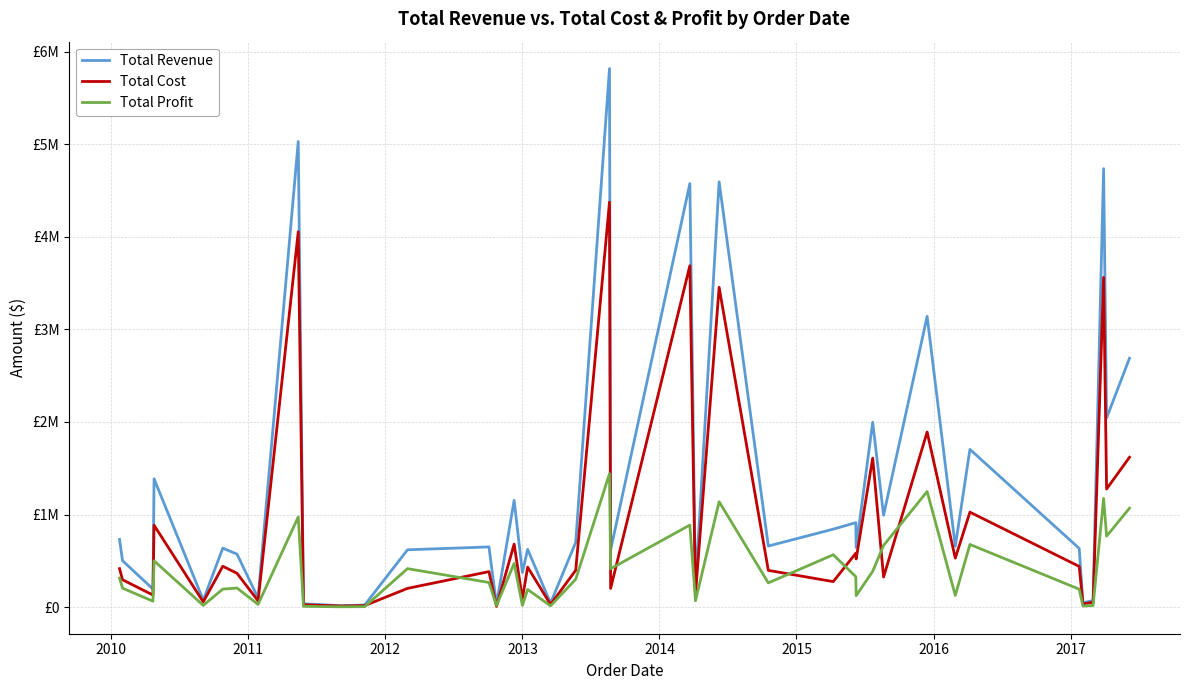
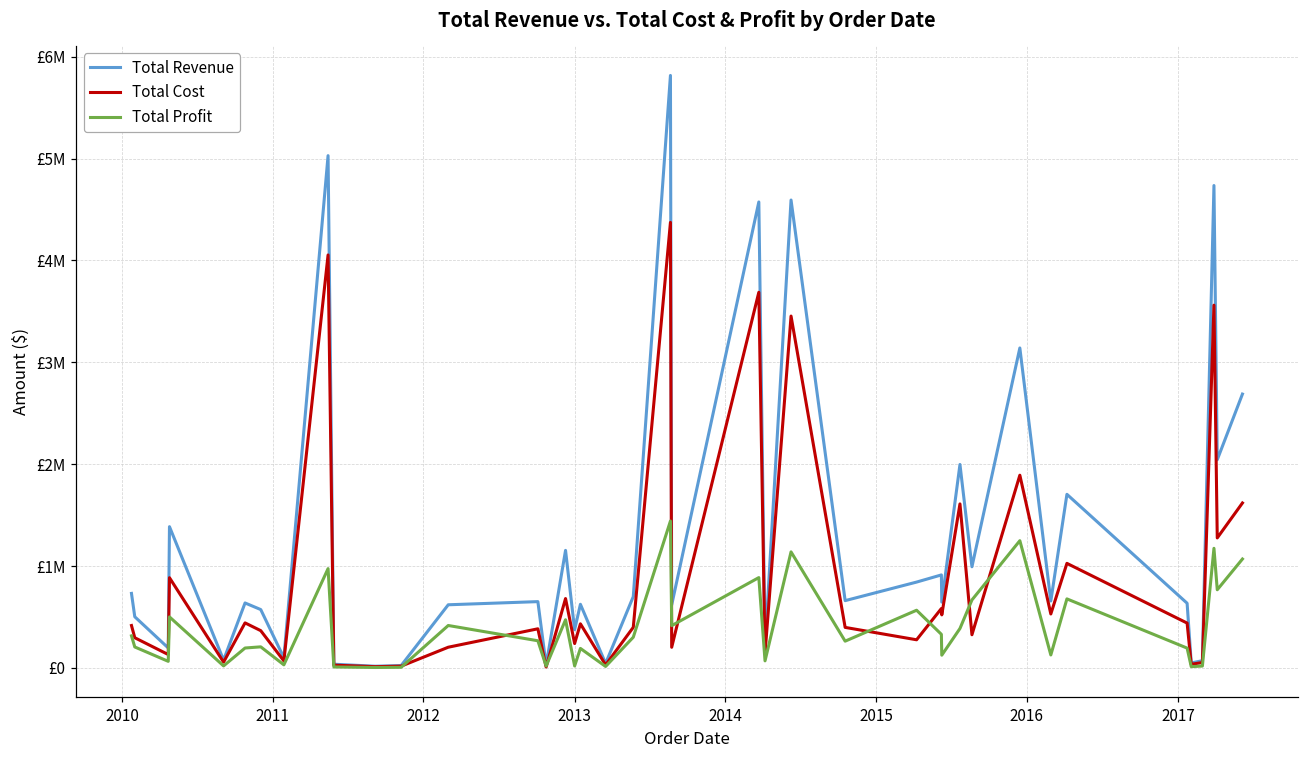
  {
    "Total Revenue": {
      "2013": "£400000"
    },
    "Total Cost": {
-     "2013": "£100000"
+     "2013": "£200000"
    },
    "Total Profit": {
      "2013": "£0"
    }
  }
